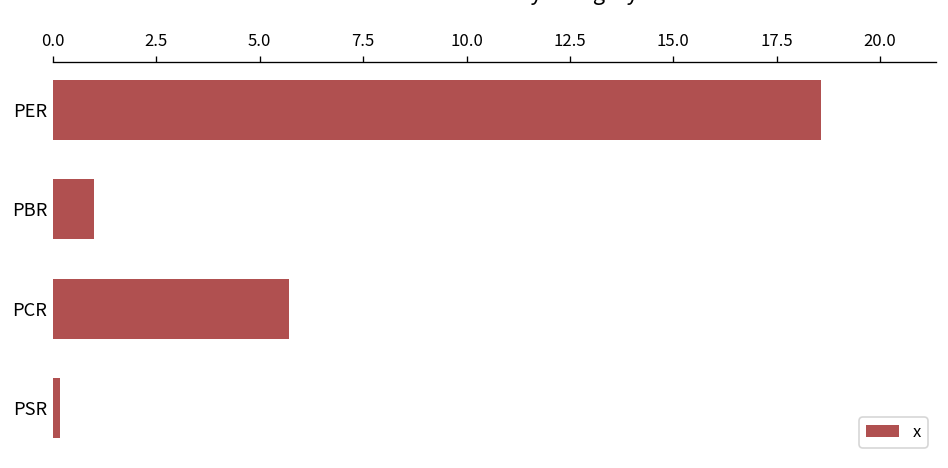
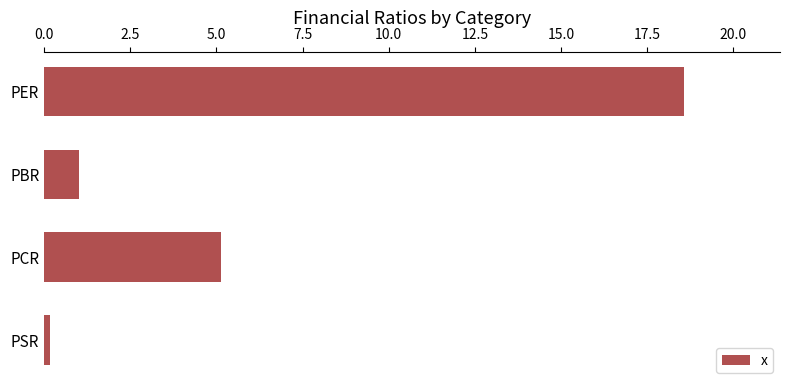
  {
    "PER": 18.6,
    "PBR": 1.0,
-   "PCR": 5.7,
+   "PCR": 5.1,
    "PSR": 0.2
  }
